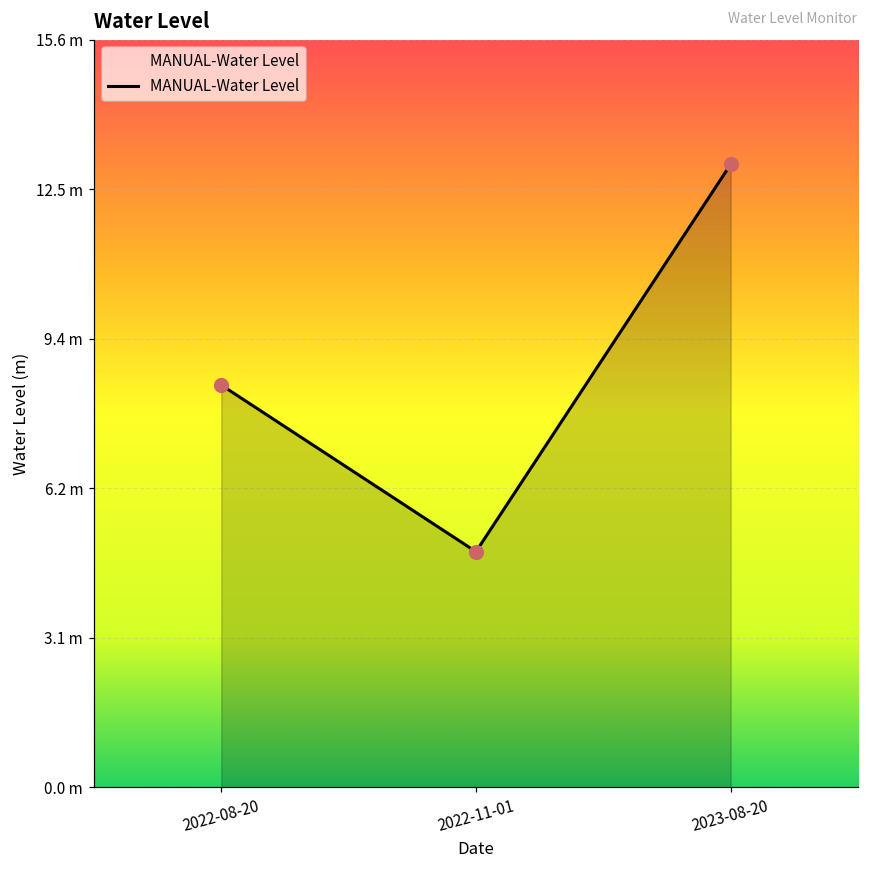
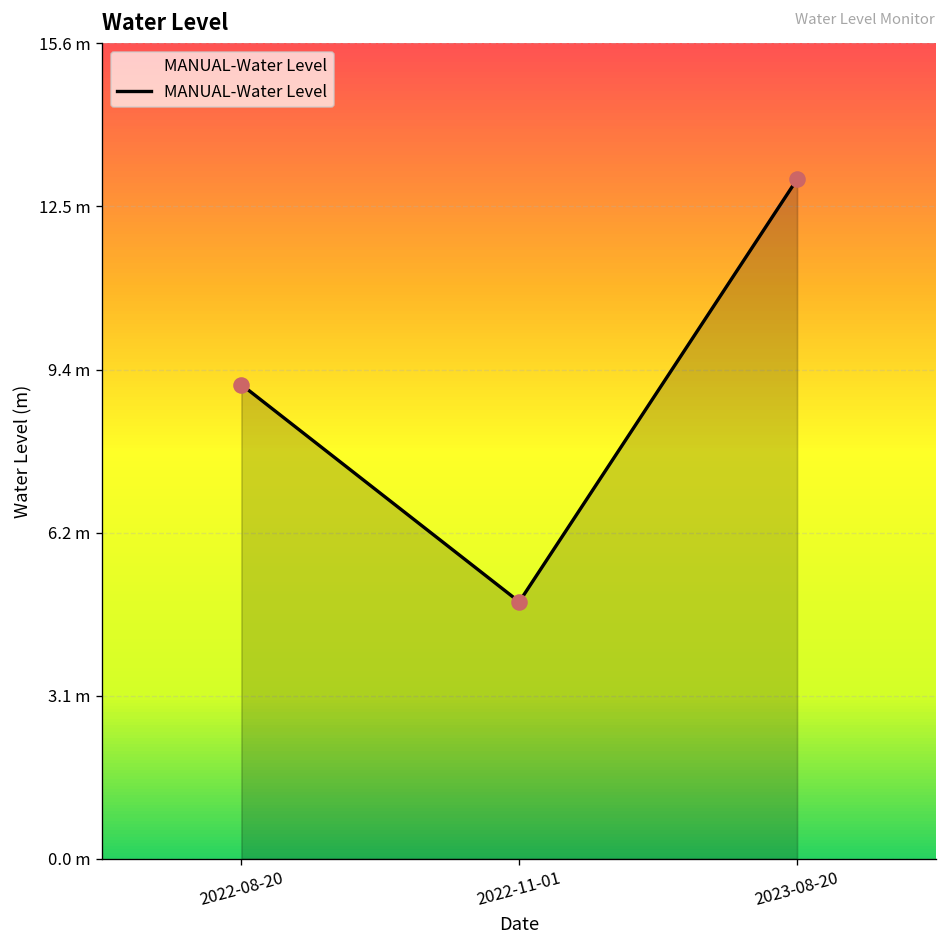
  {
-   "2022-08-20": "8.4 m",
+   "2022-08-20": "9.1 m",
    "2022-11-01": "4.9 m",
    "2023-08-20": "13.0 m"
  }
